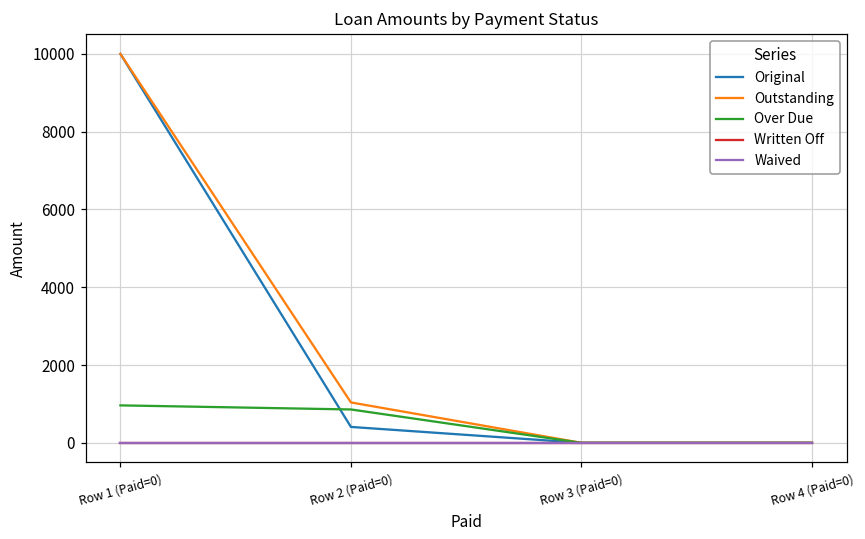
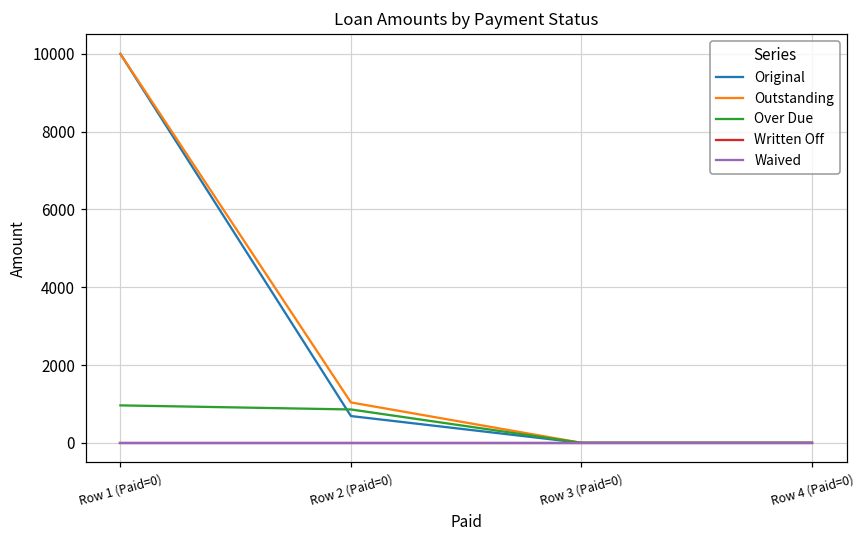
  {
    "Original": {
-     "Row 2 (Paid=0)": 400
+     "Row 2 (Paid=0)": 700
    },
    "Outstanding": {
      "Row 2 (Paid=0)": 1000
    },
    "Over Due": {
      "Row 1 (Paid=0)": 1000,
      "Row 2 (Paid=0)": 900
    },
    "Waived": {
      "Row 1 (Paid=0)": 0,
      "Row 2 (Paid=0)": 0
    }
  }
